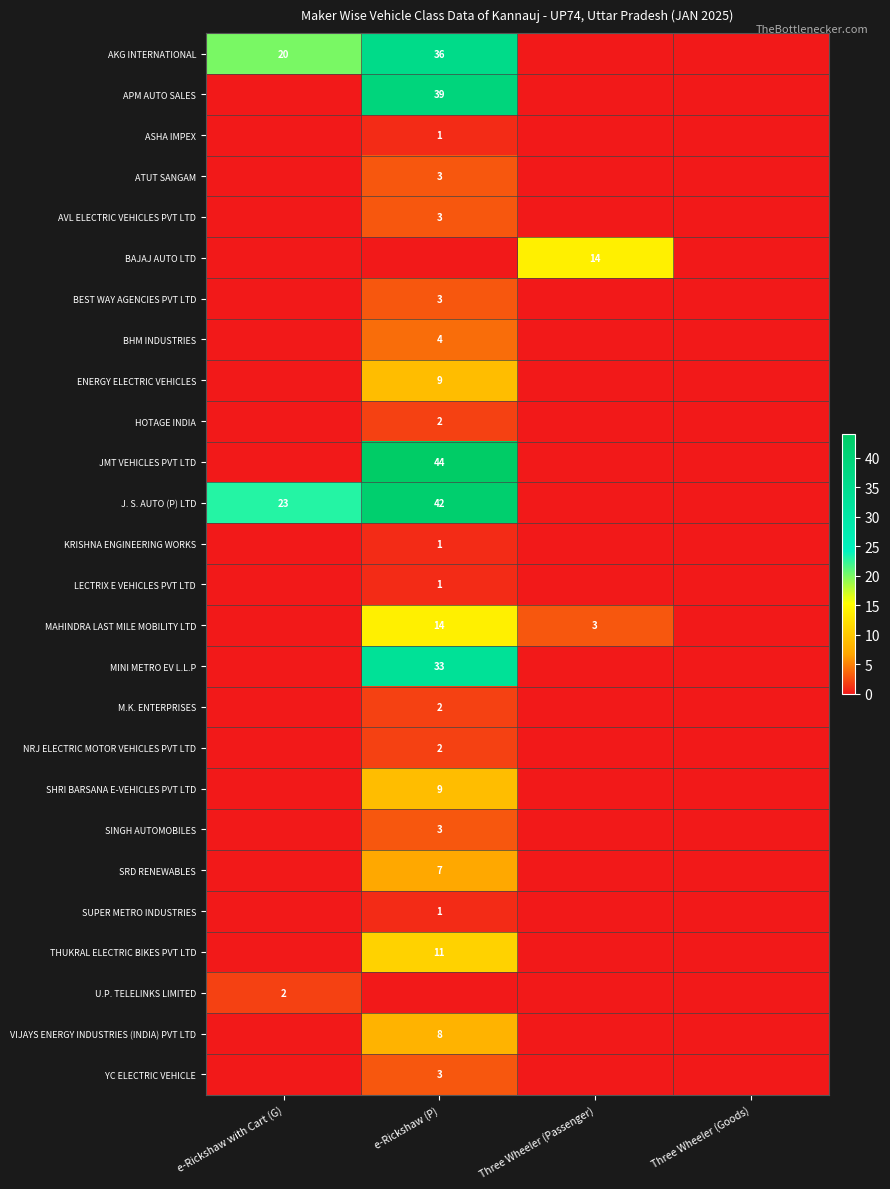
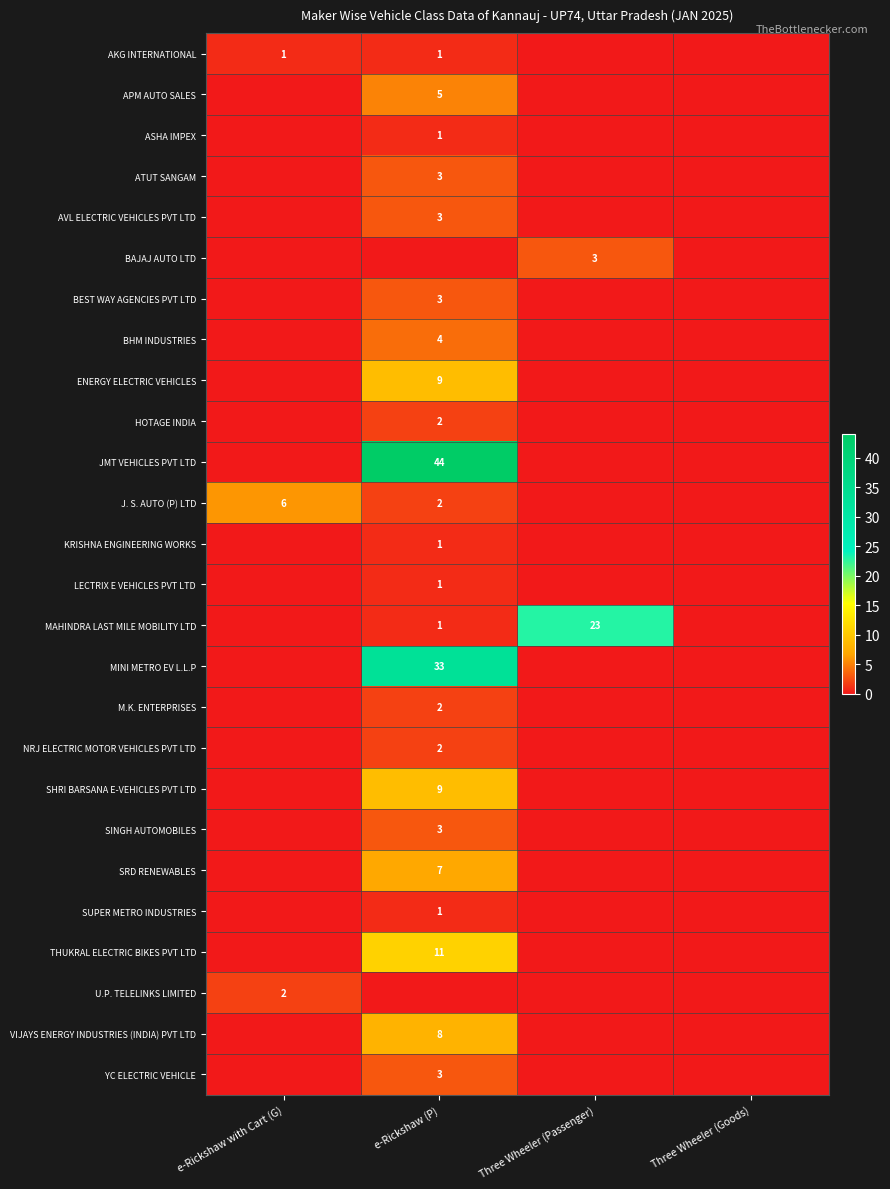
  {
    "AKG INTERNATIONAL": {
-     "e-Rickshaw with Cart (G)": 20,
-     "e-Rickshaw (P)": 36
+     "e-Rickshaw with Cart (G)": 1,
+     "e-Rickshaw (P)": 1
    },
    "APM AUTO SALES": {
-     "e-Rickshaw (P)": 39
+     "e-Rickshaw (P)": 5
    },
    "ASHA IMPEX": {
      "e-Rickshaw (P)": 1
    },
    "ATUT SANGAM": {
      "e-Rickshaw (P)": 3
    },
    "AVL ELECTRIC VEHICLES PVT LTD": {
      "e-Rickshaw (P)": 3
    },
    "BAJAJ AUTO LTD": {
-     "Three Wheeler (Passenger)": 14
+     "Three Wheeler (Passenger)": 3
    },
    "BEST WAY AGENCIES PVT LTD": {
      "e-Rickshaw (P)": 3
    },
    "BHM INDUSTRIES": {
      "e-Rickshaw (P)": 4
    },
    "ENERGY ELECTRIC VEHICLES": {
      "e-Rickshaw (P)": 9
    },
    "HOTAGE INDIA": {
      "e-Rickshaw (P)": 2
    },
    "JMT VEHICLES PVT LTD": {
      "e-Rickshaw (P)": 44
    },
    "J. S. AUTO (P) LTD": {
-     "e-Rickshaw with Cart (G)": 23,
-     "e-Rickshaw (P)": 42
+     "e-Rickshaw with Cart (G)": 6,
+     "e-Rickshaw (P)": 2
    },
    "KRISHNA ENGINEERING WORKS": {
      "e-Rickshaw (P)": 1
    },
    "LECTRIX E VEHICLES PVT LTD": {
      "e-Rickshaw (P)": 1
    },
    "MAHINDRA LAST MILE MOBILITY LTD": {
-     "e-Rickshaw (P)": 14,
-     "Three Wheeler (Passenger)": 3
+     "e-Rickshaw (P)": 1,
+     "Three Wheeler (Passenger)": 23
    },
    "MINI METRO EV L.L.P": {
      "e-Rickshaw (P)": 33
    },
    "M.K. ENTERPRISES": {
      "e-Rickshaw (P)": 2
    },
    "NRJ ELECTRIC MOTOR VEHICLES PVT LTD": {
      "e-Rickshaw (P)": 2
    },
    "SHRI BARSANA E-VEHICLES PVT LTD": {
      "e-Rickshaw (P)": 9
    },
    "SINGH AUTOMOBILES": {
      "e-Rickshaw (P)": 3
    },
    "SRD RENEWABLES": {
      "e-Rickshaw (P)": 7
    },
    "SUPER METRO INDUSTRIES": {
      "e-Rickshaw (P)": 1
    },
    "THUKRAL ELECTRIC BIKES PVT LTD": {
      "e-Rickshaw (P)": 11
    },
    "U.P. TELELINKS LIMITED": {
      "e-Rickshaw with Cart (G)": 2
    },
    "VIJAYS ENERGY INDUSTRIES (INDIA) PVT LTD": {
      "e-Rickshaw (P)": 8
    },
    "YC ELECTRIC VEHICLE": {
      "e-Rickshaw (P)": 3
    }
  }
